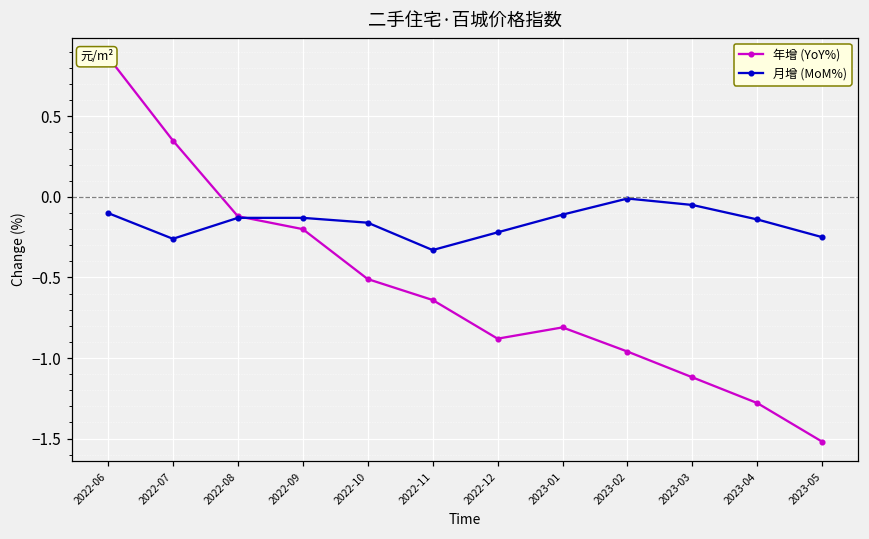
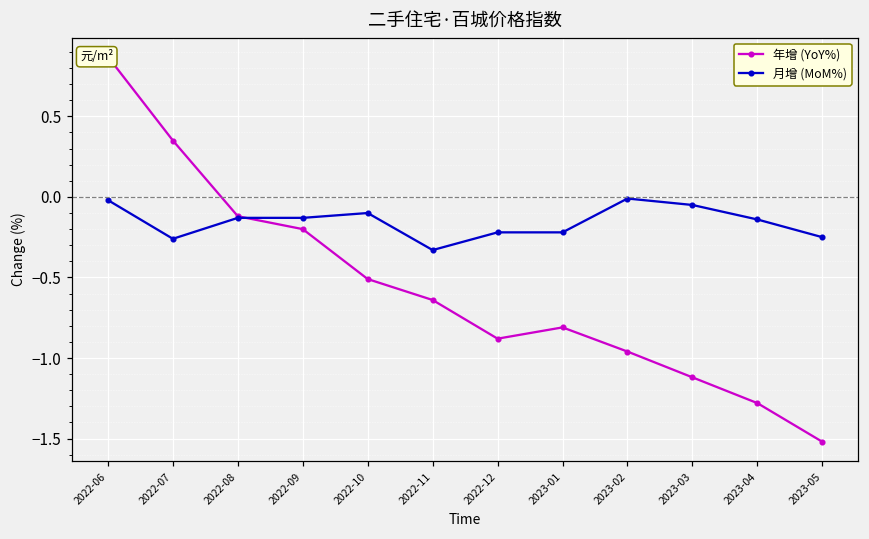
  {
    "年增 (YoY%)": {
      "2022-07": 0.35,
      "2022-09": -0.20,
      "2022-10": -0.51,
      "2022-11": -0.64,
      "2022-12": -0.88,
      "2023-01": -0.81,
      "2023-02": -0.96,
      "2023-03": -1.12,
      "2023-04": -1.28,
      "2023-05": -1.52
    },
    "月增 (MoM%)": {
-     "2022-06": -0.10,
+     "2022-06": -0.02,
      "2022-07": -0.26,
      "2022-09": -0.13,
-     "2022-10": -0.16,
+     "2022-10": -0.10,
      "2022-11": -0.33,
      "2022-12": -0.22,
-     "2023-01": -0.11,
+     "2023-01": -0.22,
      "2023-02": -0.01,
      "2023-03": -0.05,
      "2023-04": -0.14,
      "2023-05": -0.25
    }
  }
